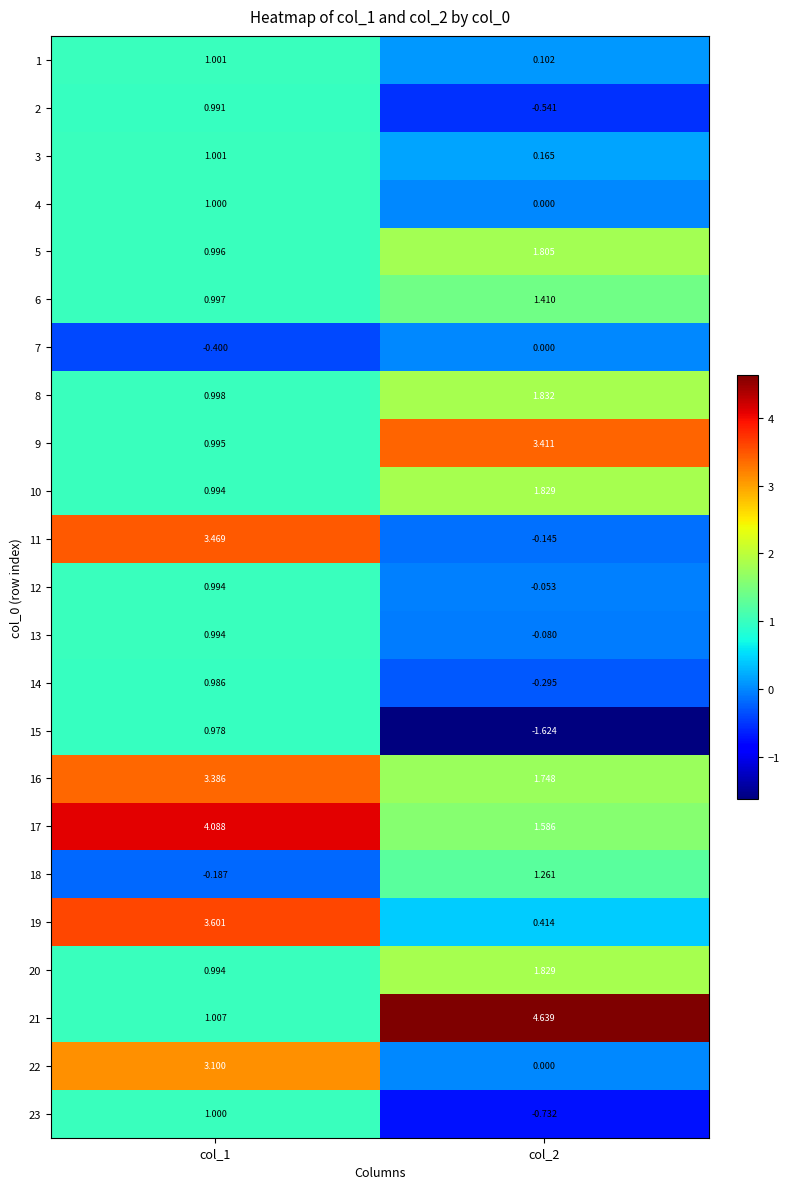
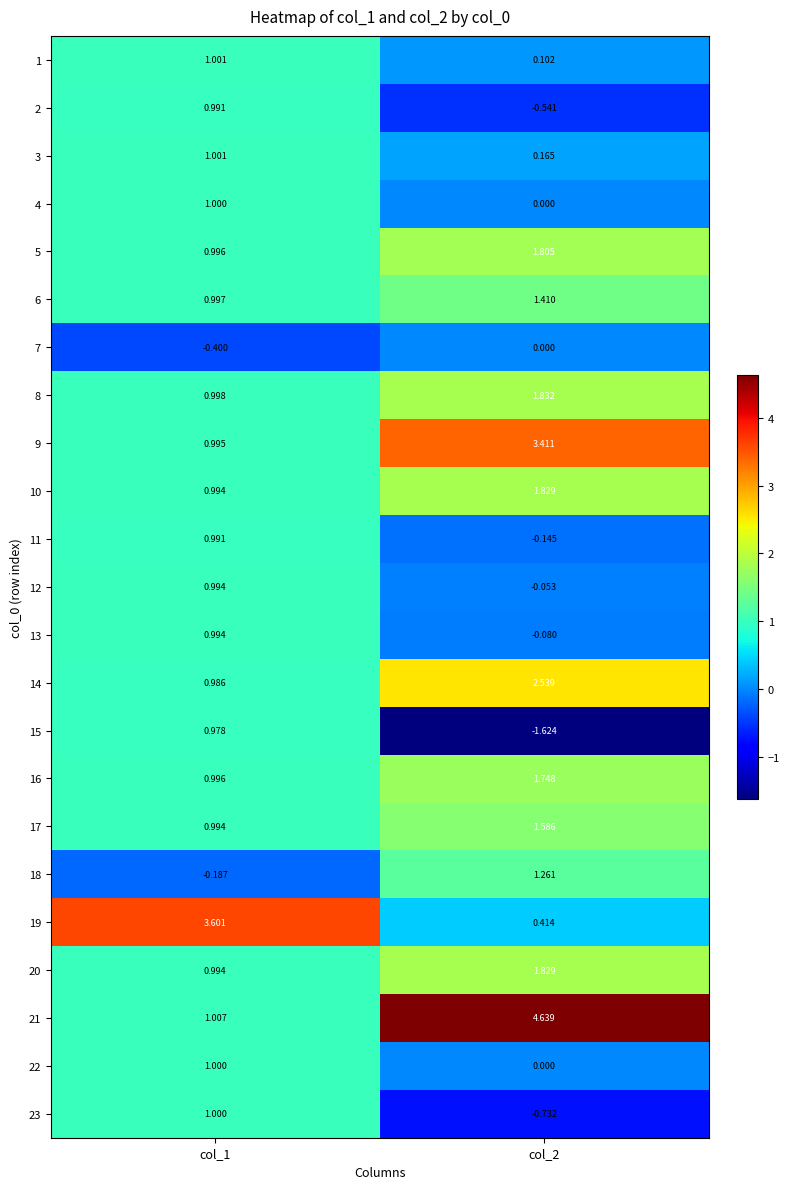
  {
    "1": {
      "col_1": 1.001,
      "col_2": 0.102
    },
    "2": {
      "col_1": 0.991,
      "col_2": -0.541
    },
    "3": {
      "col_1": 1.001,
      "col_2": 0.165
    },
    "4": {
      "col_1": 1.000,
      "col_2": 0.000
    },
    "5": {
      "col_1": 0.996,
      "col_2": 1.805
    },
    "6": {
      "col_1": 0.997,
      "col_2": 1.410
    },
    "7": {
      "col_1": -0.400,
      "col_2": 0.000
    },
    "8": {
      "col_1": 0.998,
      "col_2": 1.832
    },
    "9": {
      "col_1": 0.995,
      "col_2": 3.411
    },
    "10": {
      "col_1": 0.994,
      "col_2": 1.829
    },
    "11": {
-     "col_1": 3.469,
+     "col_1": 0.991,
      "col_2": -0.145
    },
    "12": {
      "col_1": 0.994,
      "col_2": -0.053
    },
    "13": {
      "col_1": 0.994,
      "col_2": -0.080
    },
    "14": {
      "col_1": 0.986,
-     "col_2": -0.295
+     "col_2": 2.539
    },
    "15": {
      "col_1": 0.978,
      "col_2": -1.624
    },
    "16": {
-     "col_1": 3.386,
+     "col_1": 0.996,
      "col_2": 1.748
    },
    "17": {
-     "col_1": 4.088,
+     "col_1": 0.994,
      "col_2": 1.586
    },
    "18": {
      "col_1": -0.187,
      "col_2": 1.261
    },
    "19": {
      "col_1": 3.601,
      "col_2": 0.414
    },
    "20": {
      "col_1": 0.994,
      "col_2": 1.829
    },
    "21": {
      "col_1": 1.007,
      "col_2": 4.639
    },
    "22": {
-     "col_1": 3.100,
+     "col_1": 1.000,
      "col_2": 0.000
    },
    "23": {
      "col_1": 1.000,
      "col_2": -0.732
    }
  }
